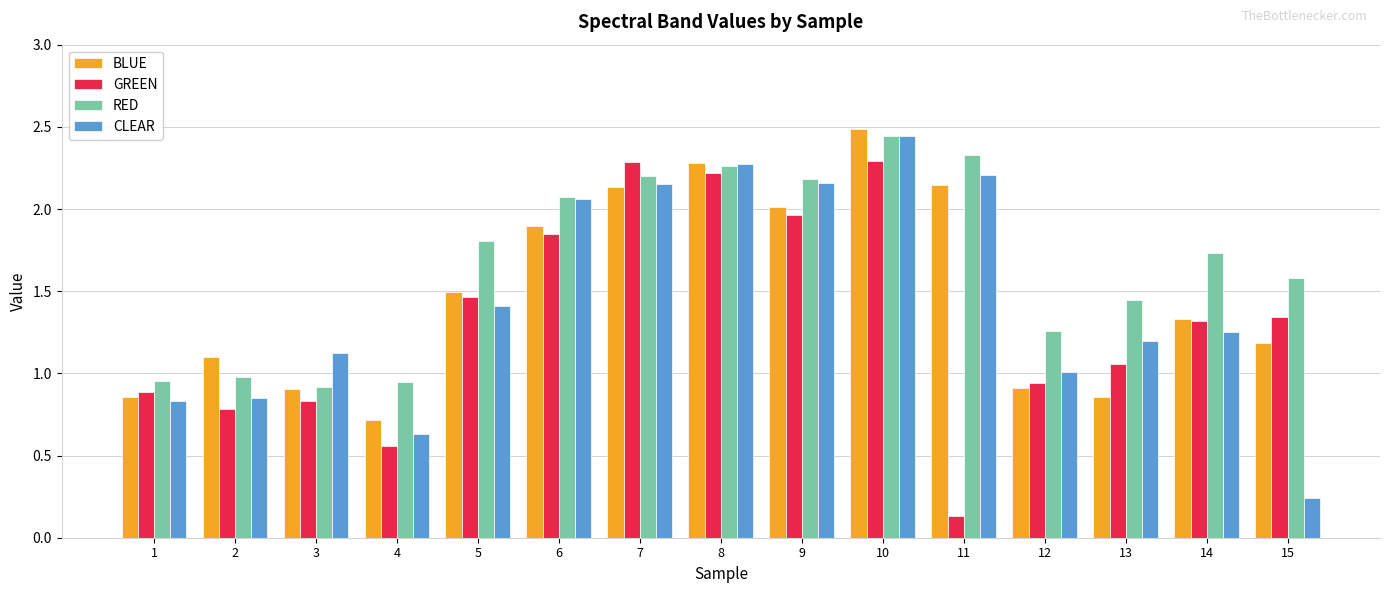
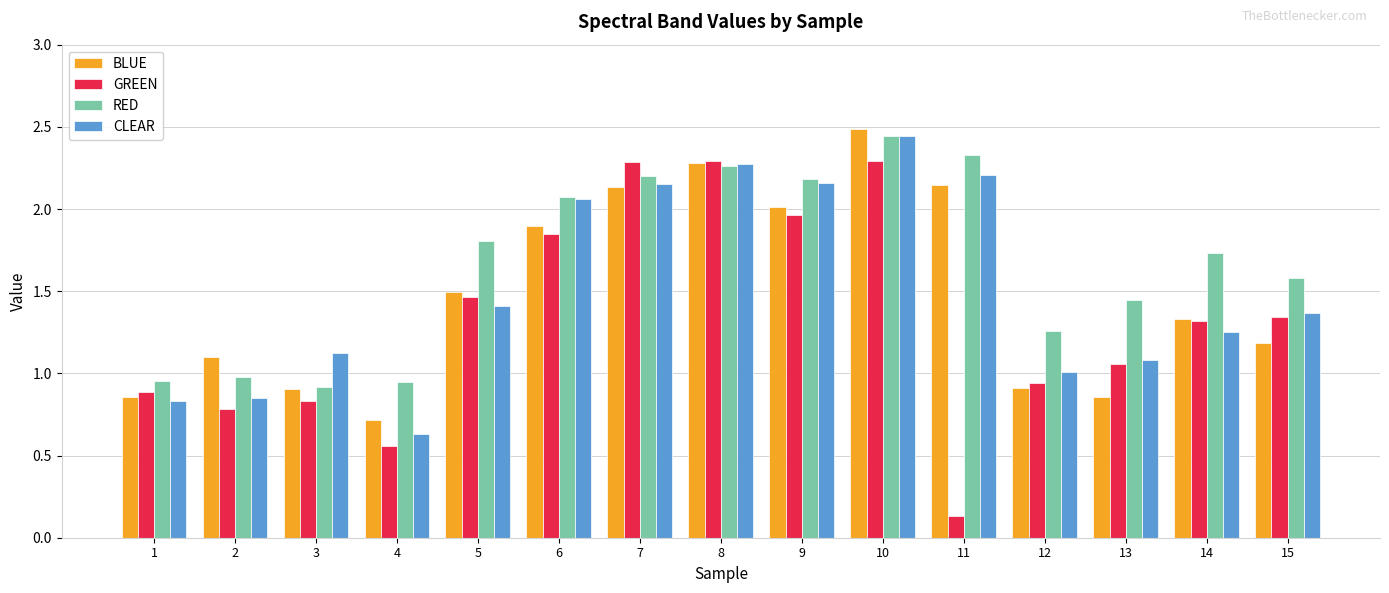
  {
    "BLUE": {
      "1": 0.86,
      "2": 1.10,
      "3": 0.91,
      "4": 0.72,
      "5": 1.50,
      "6": 1.90,
      "7": 2.14,
      "8": 2.28,
      "9": 2.02,
      "10": 2.48,
      "11": 2.15,
      "12": 0.91,
      "13": 0.86,
      "14": 1.33,
      "15": 1.19
    },
    "GREEN": {
      "1": 0.88,
      "2": 0.78,
      "3": 0.83,
      "4": 0.56,
      "5": 1.47,
      "6": 1.85,
      "7": 2.29,
-     "8": 2.22,
+     "8": 2.29,
      "9": 1.97,
      "10": 2.29,
      "11": 0.13,
      "12": 0.94,
      "13": 1.06,
      "14": 1.32,
      "15": 1.34
    },
    "RED": {
      "1": 0.95,
      "2": 0.98,
      "3": 0.92,
      "4": 0.95,
      "5": 1.80,
      "6": 2.07,
      "7": 2.20,
      "8": 2.26,
      "9": 2.18,
      "10": 2.44,
      "11": 2.33,
      "12": 1.26,
      "13": 1.45,
      "14": 1.73,
      "15": 1.58
    },
    "CLEAR": {
      "1": 0.83,
      "2": 0.85,
      "3": 1.12,
      "4": 0.63,
      "5": 1.41,
      "6": 2.06,
      "7": 2.16,
      "8": 2.28,
      "9": 2.16,
      "10": 2.45,
      "11": 2.21,
      "12": 1.01,
-     "13": 1.20,
+     "13": 1.08,
      "14": 1.25,
-     "15": 0.24
+     "15": 1.37
    }
  }
